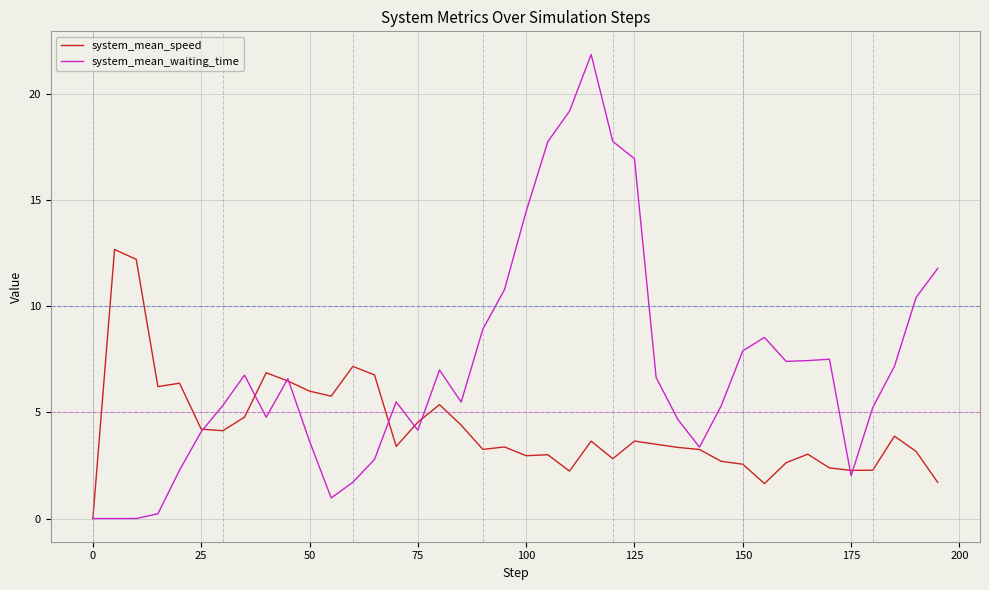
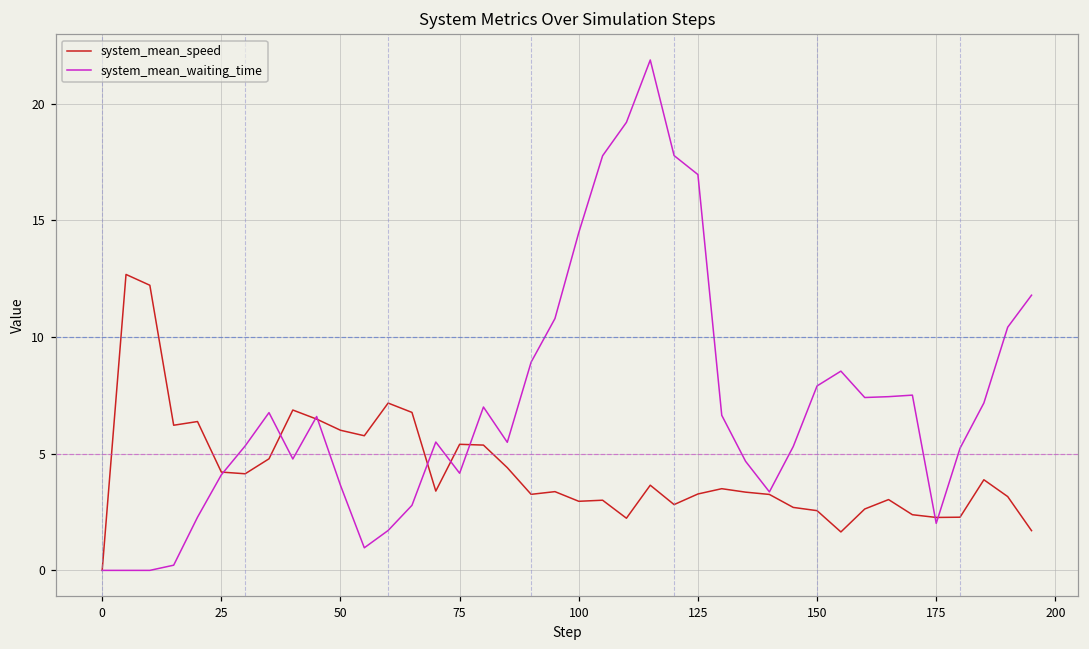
  {
    "system_mean_speed": {
      "50": 6.0,
-     "75": 4.5,
+     "75": 5.4,
      "100": 3.0,
-     "125": 3.7,
+     "125": 3.3,
      "150": 2.6,
      "175": 2.3
    },
    "system_mean_waiting_time": {
      "50": 3.6,
      "75": 4.2,
      "100": 14.5,
      "125": 17.0,
      "150": 7.9,
      "175": 2.0
    }
  }
